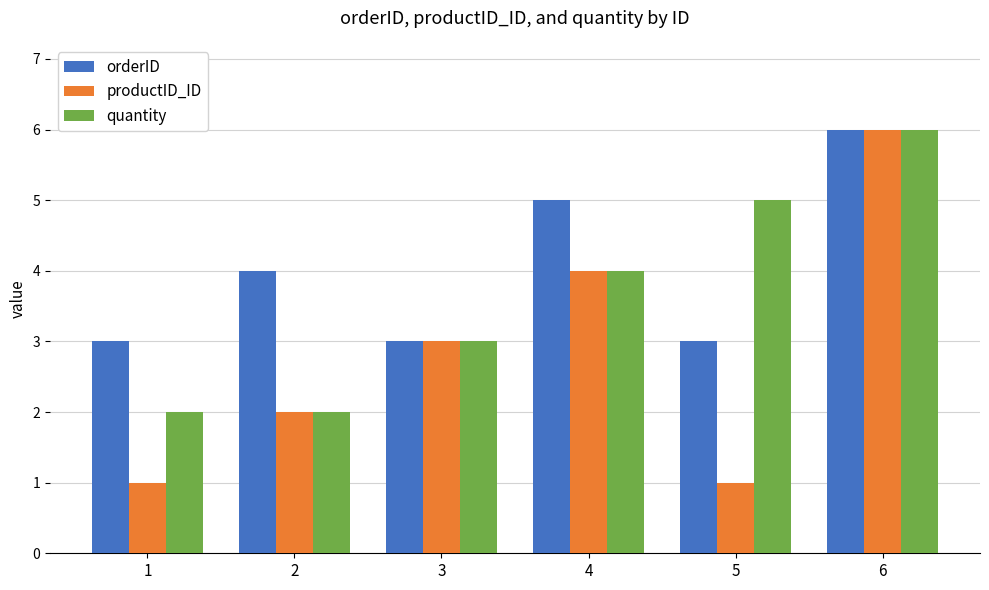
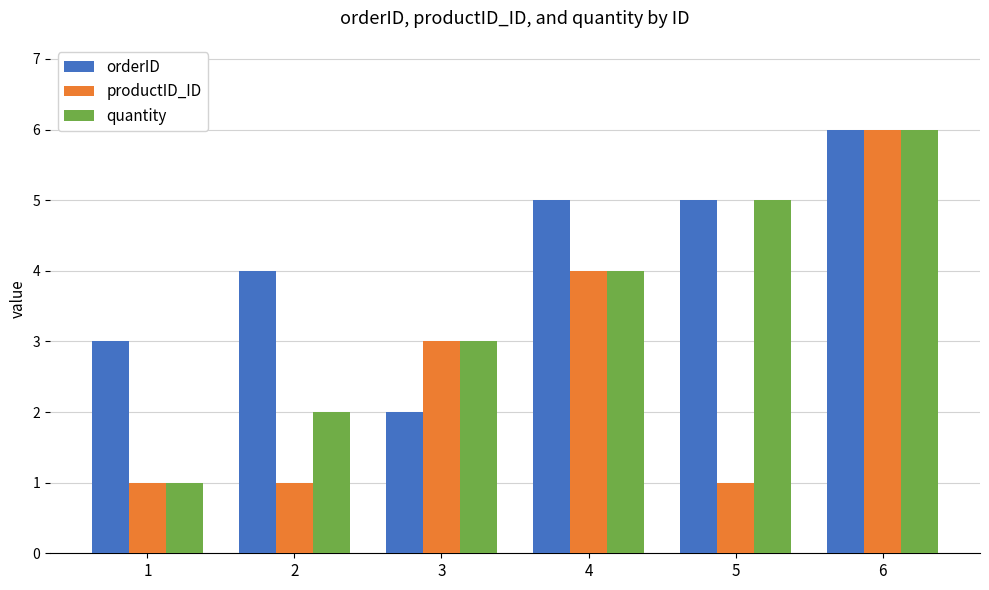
  {
    "orderID": {
      "1": 3,
      "2": 4,
-     "3": 3,
+     "3": 2,
      "4": 5,
-     "5": 3,
+     "5": 5,
      "6": 6
    },
    "productID_ID": {
      "1": 1,
-     "2": 2,
+     "2": 1,
      "3": 3,
      "4": 4,
      "5": 1,
      "6": 6
    },
    "quantity": {
-     "1": 2,
+     "1": 1,
      "2": 2,
      "3": 3,
      "4": 4,
      "5": 5,
      "6": 6
    }
  }
